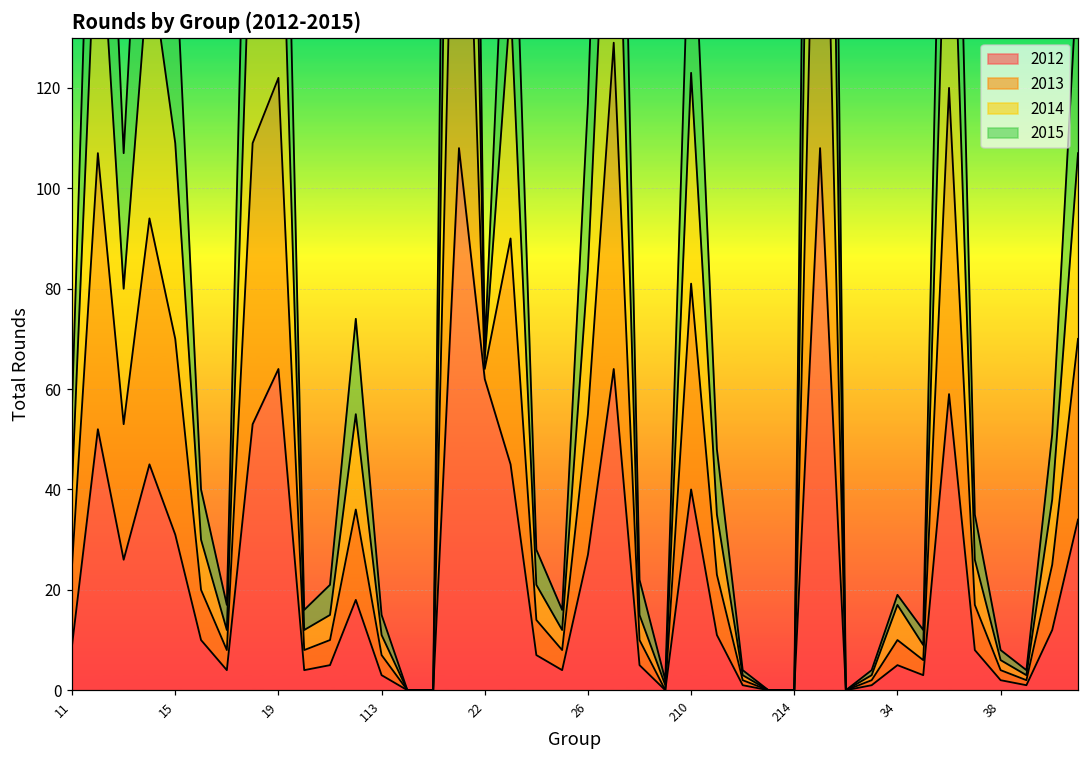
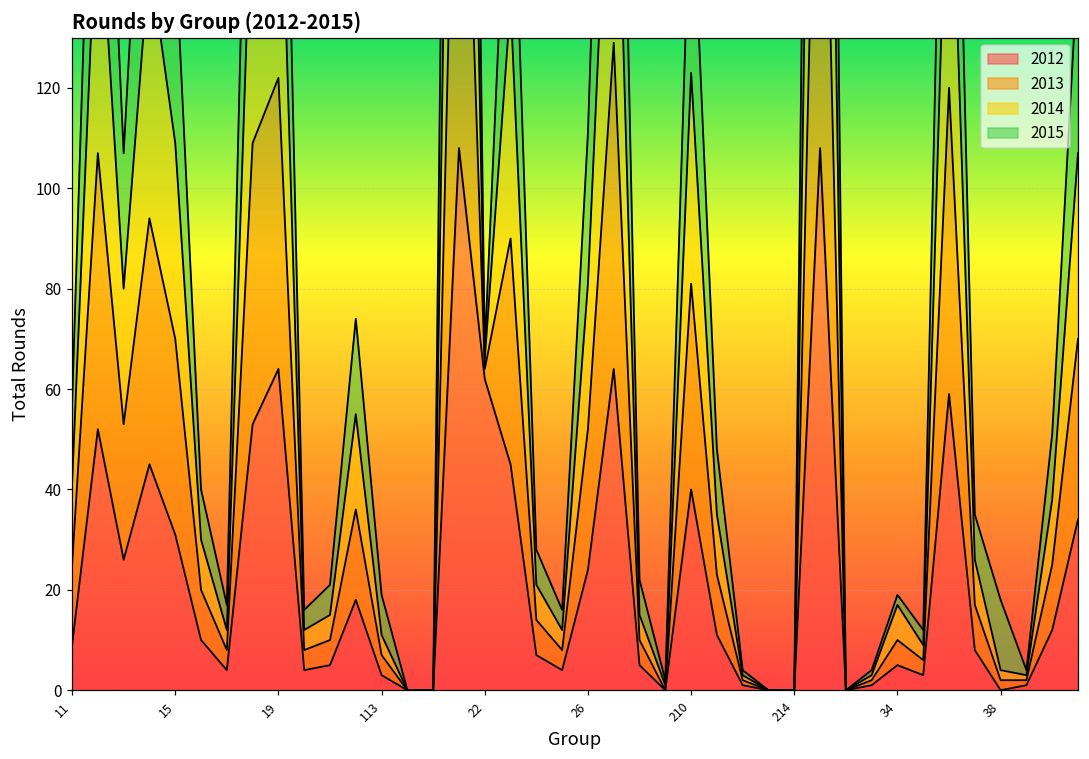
  {
    "2012": {
      "11": 9,
      "15": 31,
      "19": 64,
      "113": 3,
      "22": 62,
-     "26": 27,
+     "26": 24,
      "210": 40,
      "34": 5,
-     "38": 2
+     "38": 0
    },
    "2015": {
      "11": 16,
-     "113": 4,
+     "113": 8,
      "22": 2,
-     "26": 33,
+     "26": 30,
      "34": 2,
-     "38": 2
+     "38": 14
    }
  }
